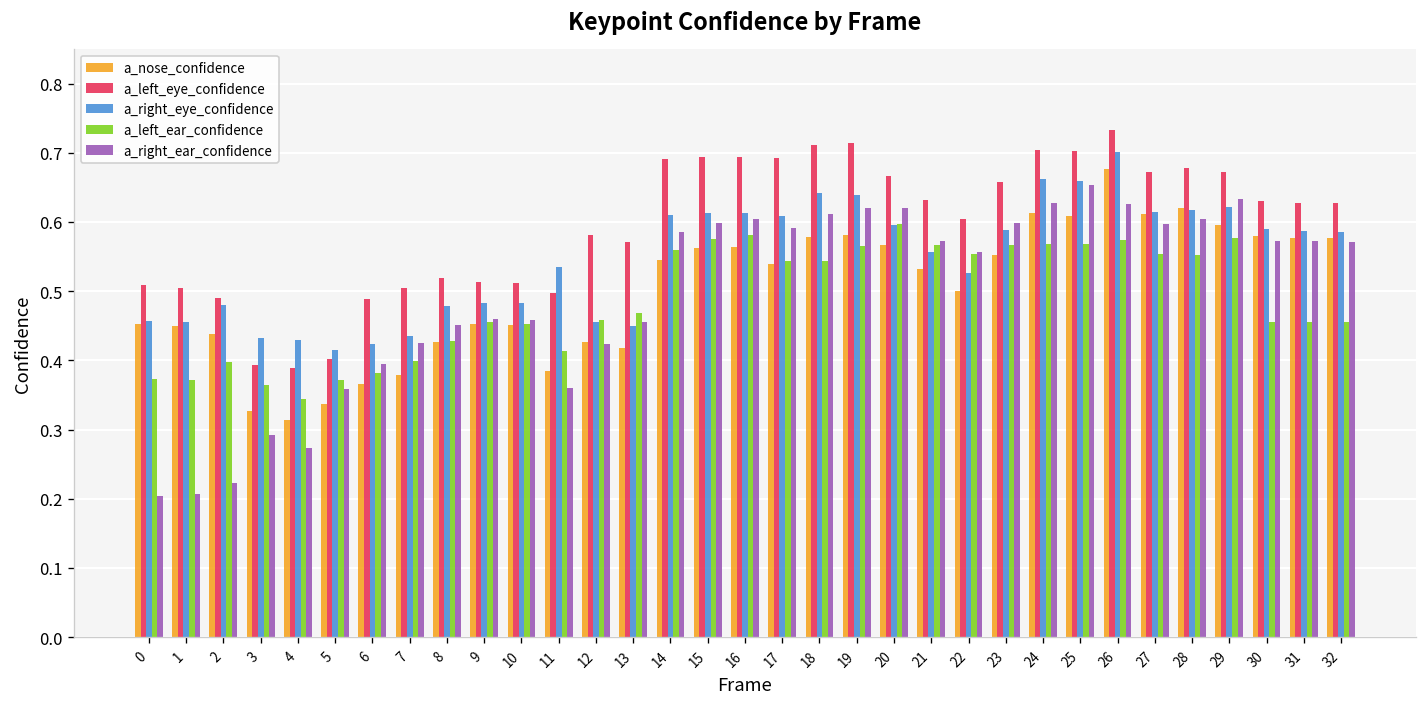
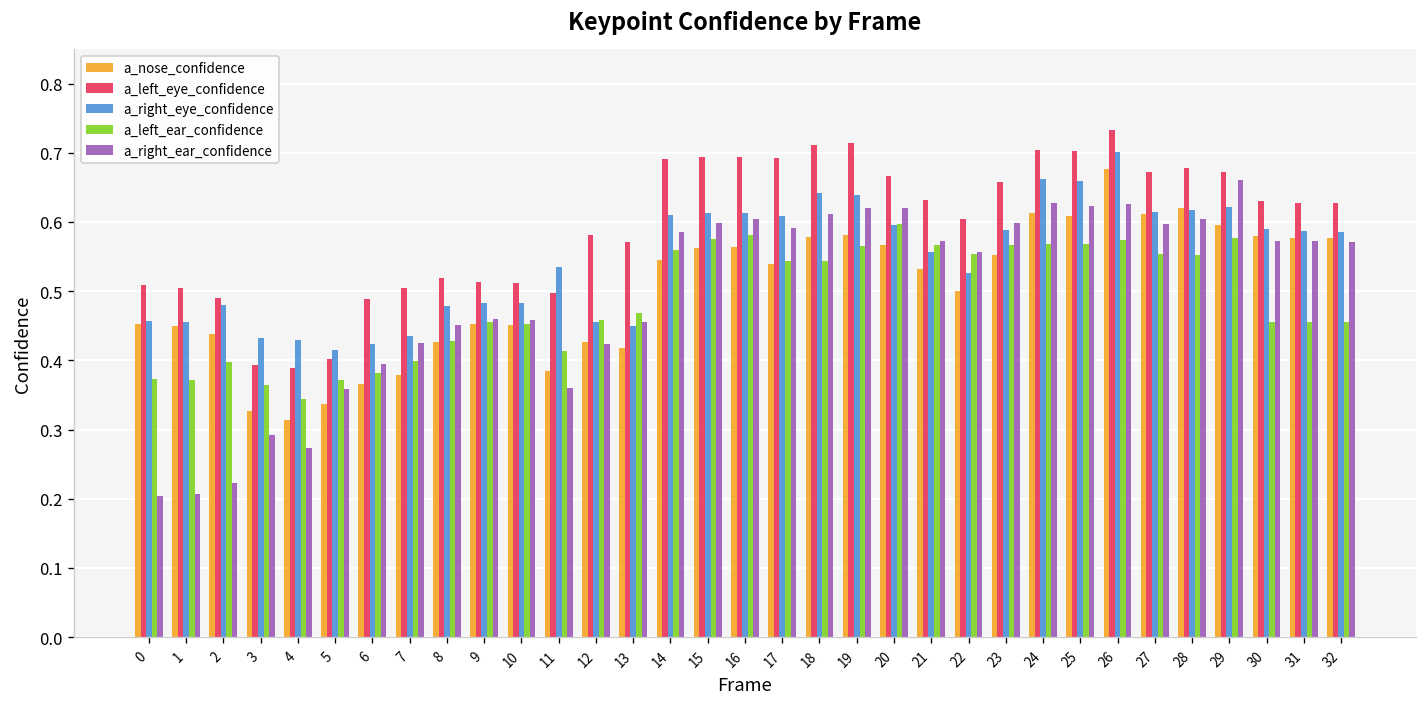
  {
    "a_nose_confidence": {
      "0": 0.45,
      "1": 0.45,
      "2": 0.44,
      "3": 0.33,
      "4": 0.31,
      "5": 0.34,
      "6": 0.37,
      "7": 0.38,
      "8": 0.43,
      "9": 0.45,
      "10": 0.45,
      "11": 0.39,
      "12": 0.43,
      "13": 0.42,
      "14": 0.55,
      "15": 0.56,
      "16": 0.56,
      "17": 0.54,
      "18": 0.58,
      "19": 0.58,
      "20": 0.57,
      "21": 0.53,
      "22": 0.50,
      "23": 0.55,
      "24": 0.61,
      "25": 0.61,
      "26": 0.68,
      "27": 0.61,
      "28": 0.62,
      "29": 0.60,
      "30": 0.58,
      "31": 0.58,
      "32": 0.58
    },
    "a_left_eye_confidence": {
      "0": 0.51,
      "1": 0.50,
      "2": 0.49,
      "3": 0.39,
      "4": 0.39,
      "5": 0.40,
      "6": 0.49,
      "7": 0.50,
      "8": 0.52,
      "9": 0.51,
      "10": 0.51,
      "11": 0.50,
      "12": 0.58,
      "13": 0.57,
      "14": 0.69,
      "15": 0.69,
      "16": 0.69,
      "17": 0.69,
      "18": 0.71,
      "19": 0.71,
      "20": 0.67,
      "21": 0.63,
      "22": 0.60,
      "23": 0.66,
      "24": 0.70,
      "25": 0.70,
      "26": 0.73,
      "27": 0.67,
      "28": 0.68,
      "29": 0.67,
      "30": 0.63,
      "31": 0.63,
      "32": 0.63
    },
    "a_right_eye_confidence": {
      "0": 0.46,
      "1": 0.46,
      "2": 0.48,
      "3": 0.43,
      "4": 0.43,
      "5": 0.42,
      "6": 0.42,
      "7": 0.44,
      "8": 0.48,
      "9": 0.48,
      "10": 0.48,
      "11": 0.54,
      "12": 0.46,
      "13": 0.45,
      "14": 0.61,
      "15": 0.61,
      "16": 0.61,
      "17": 0.61,
      "18": 0.64,
      "19": 0.64,
      "20": 0.60,
      "21": 0.56,
      "22": 0.53,
      "23": 0.59,
      "24": 0.66,
      "25": 0.66,
      "26": 0.70,
      "27": 0.61,
      "28": 0.62,
      "29": 0.62,
      "30": 0.59,
      "31": 0.59,
      "32": 0.59
    },
    "a_left_ear_confidence": {
      "0": 0.37,
      "1": 0.37,
      "2": 0.40,
      "3": 0.36,
      "4": 0.34,
      "5": 0.37,
      "6": 0.38,
      "7": 0.40,
      "8": 0.43,
      "9": 0.46,
      "10": 0.45,
      "11": 0.41,
      "12": 0.46,
      "13": 0.47,
      "14": 0.56,
      "15": 0.58,
      "16": 0.58,
      "17": 0.54,
      "18": 0.54,
      "19": 0.57,
      "20": 0.60,
      "21": 0.57,
      "22": 0.55,
      "23": 0.57,
      "24": 0.57,
      "25": 0.57,
      "26": 0.57,
      "27": 0.55,
      "28": 0.55,
      "29": 0.58,
      "30": 0.46,
      "31": 0.45,
      "32": 0.46
    },
    "a_right_ear_confidence": {
      "0": 0.20,
      "1": 0.21,
      "2": 0.22,
      "3": 0.29,
      "4": 0.27,
      "5": 0.36,
      "6": 0.40,
      "7": 0.42,
      "8": 0.45,
      "9": 0.46,
      "10": 0.46,
      "11": 0.36,
      "12": 0.42,
      "13": 0.46,
      "14": 0.59,
      "15": 0.60,
      "16": 0.61,
      "17": 0.59,
      "18": 0.61,
      "19": 0.62,
      "20": 0.62,
      "21": 0.57,
      "22": 0.56,
      "23": 0.60,
      "24": 0.63,
-     "25": 0.65,
+     "25": 0.62,
      "26": 0.63,
      "27": 0.60,
      "28": 0.60,
-     "29": 0.63,
+     "29": 0.66,
      "30": 0.57,
      "31": 0.57,
      "32": 0.57
    }
  }
